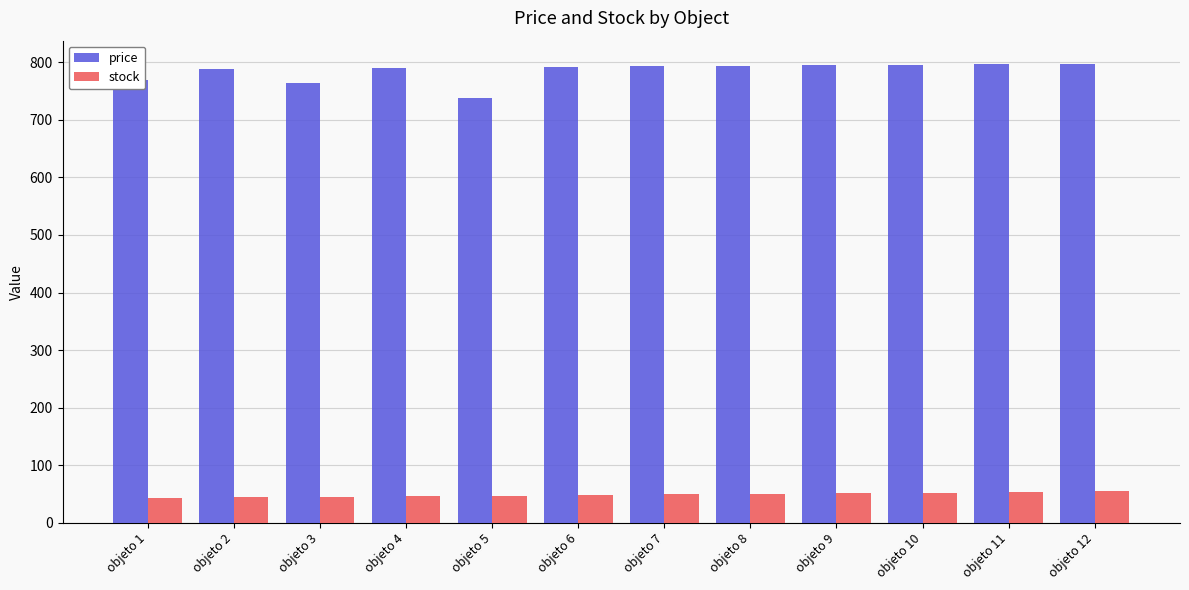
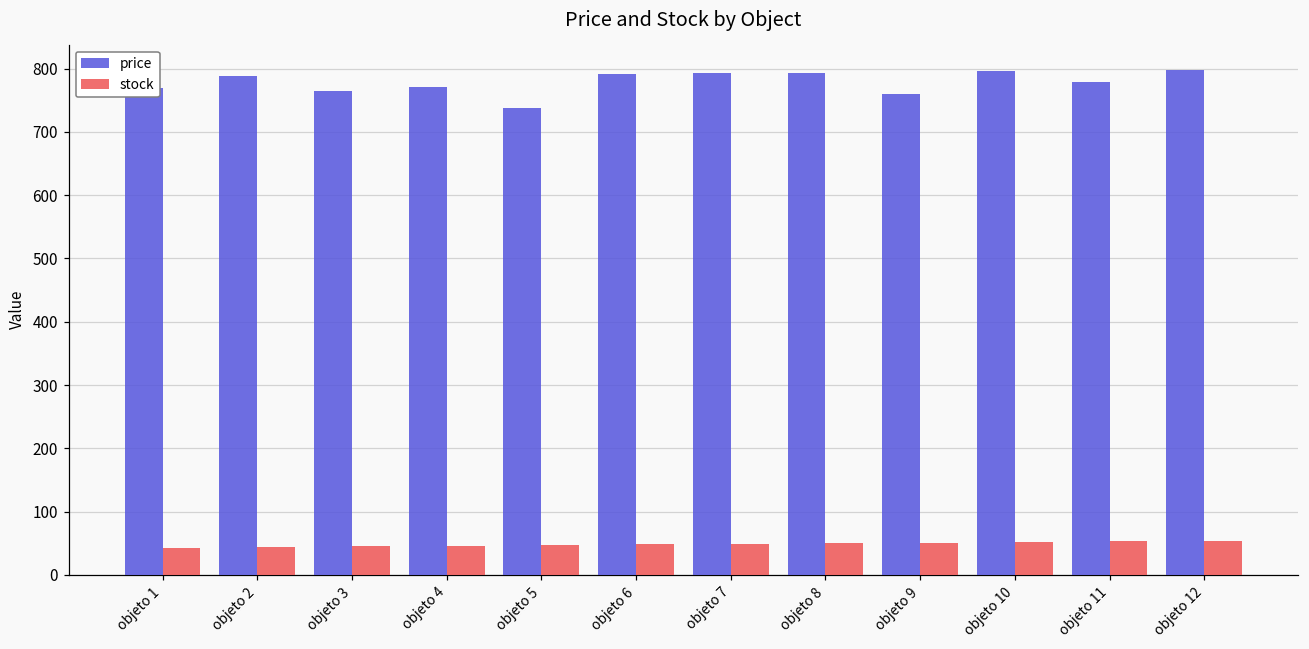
  {
    "price": {
      "objeto 2": 790,
      "objeto 3": 760,
-     "objeto 4": 790,
+     "objeto 4": 770,
      "objeto 5": 740,
      "objeto 6": 790,
      "objeto 7": 790,
      "objeto 8": 790,
-     "objeto 9": 800,
+     "objeto 9": 760,
      "objeto 10": 800,
-     "objeto 11": 800,
+     "objeto 11": 780,
      "objeto 12": 800
    },
    "stock": {
      "objeto 1": 40,
      "objeto 2": 40,
      "objeto 3": 50,
      "objeto 4": 50,
      "objeto 5": 50,
      "objeto 6": 50,
      "objeto 7": 50,
      "objeto 8": 50,
      "objeto 9": 50,
      "objeto 10": 50,
      "objeto 11": 50,
      "objeto 12": 50
    }
  }
